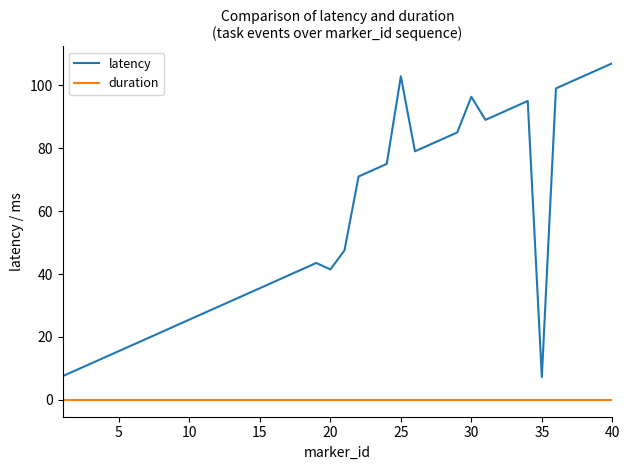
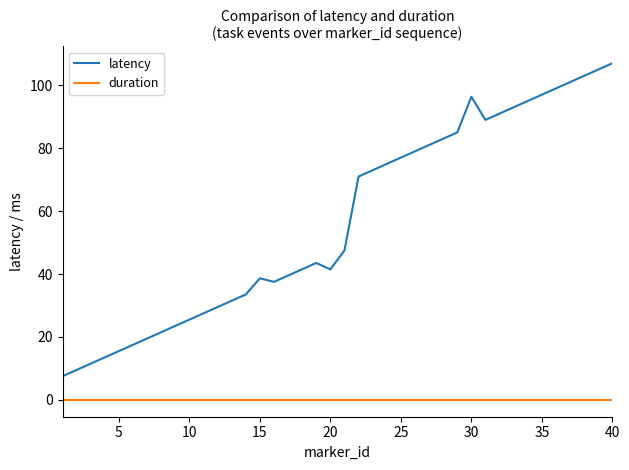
  {
    "latency": {
      "5": 16,
      "10": 26,
-     "15": 36,
+     "15": 39,
      "20": 41,
-     "25": 103,
+     "25": 77,
      "30": 96,
-     "35": 7,
+     "35": 97,
      "40": 107
    },
    "duration": {
      "5": 0,
      "10": 0,
      "15": 0,
      "20": 0,
      "25": 0,
      "30": 0,
      "35": 0,
      "40": 0
    }
  }
